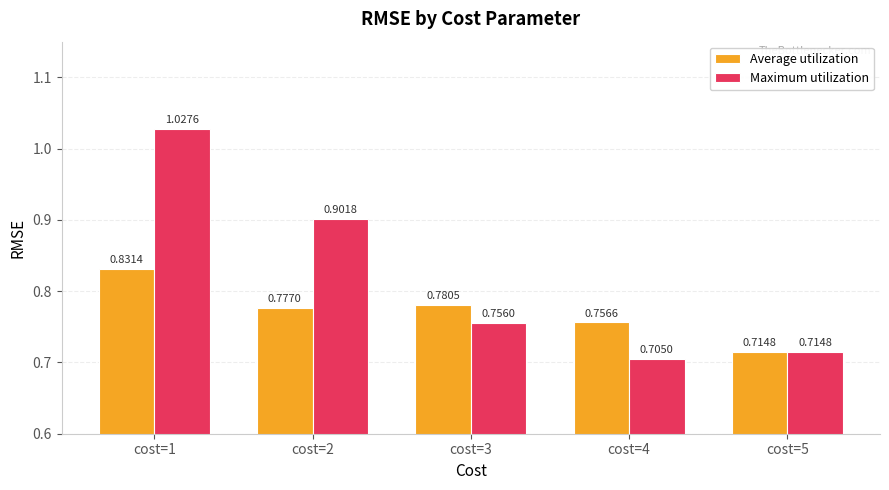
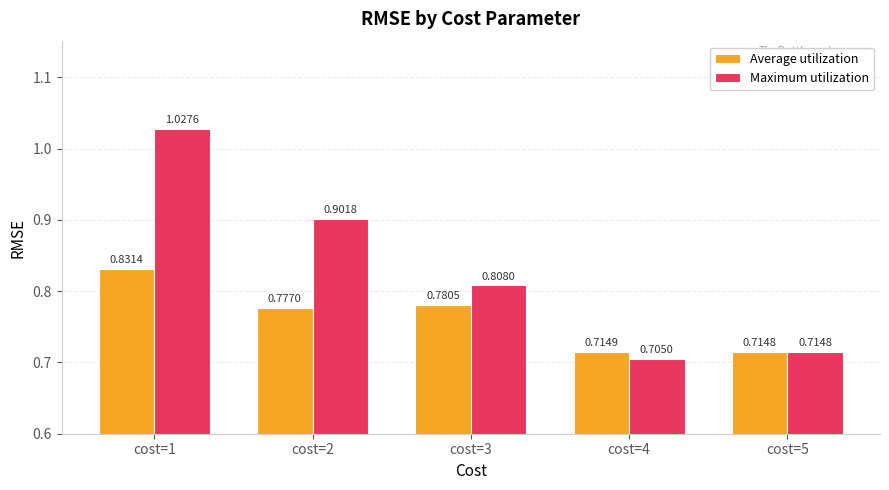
  {
    "Average utilization": {
      "cost=1": 0.8314,
      "cost=2": 0.7770,
      "cost=3": 0.7805,
-     "cost=4": 0.7566,
+     "cost=4": 0.7149,
      "cost=5": 0.7148
    },
    "Maximum utilization": {
      "cost=1": 1.0276,
      "cost=2": 0.9018,
-     "cost=3": 0.7560,
+     "cost=3": 0.8080,
      "cost=4": 0.7050,
      "cost=5": 0.7148
    }
  }
